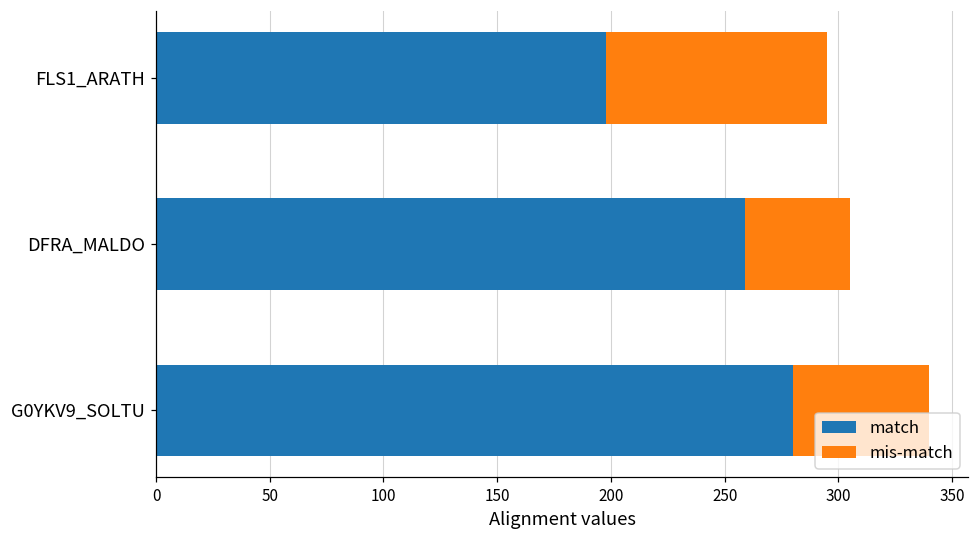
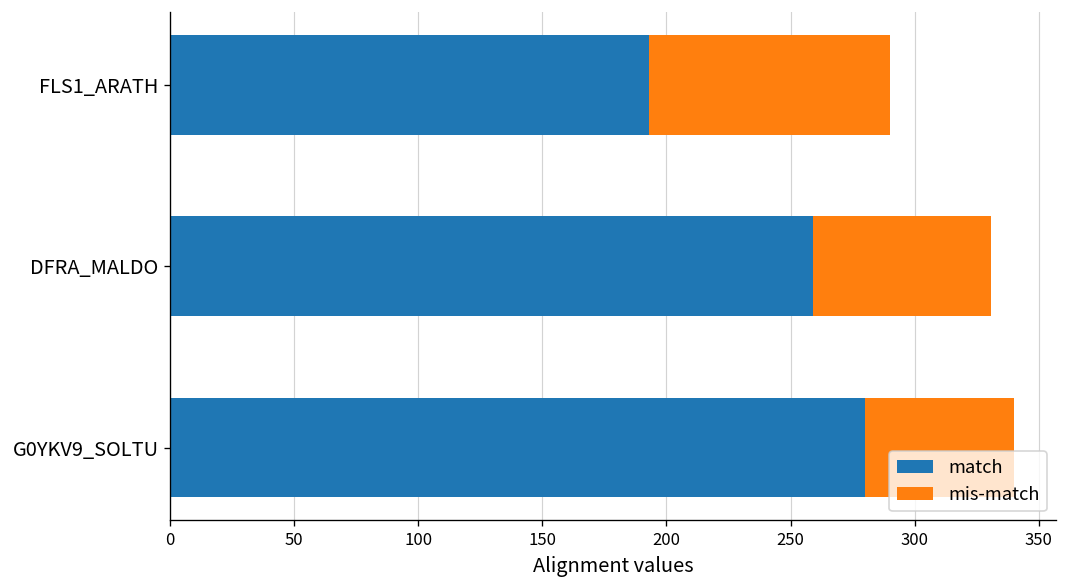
  {
    "match": {
-     "FLS1_ARATH": 198,
+     "FLS1_ARATH": 193,
      "DFRA_MALDO": 259,
      "G0YKV9_SOLTU": 280
    },
    "mis-match": {
      "FLS1_ARATH": 97,
-     "DFRA_MALDO": 46
+     "DFRA_MALDO": 72
    }
  }
